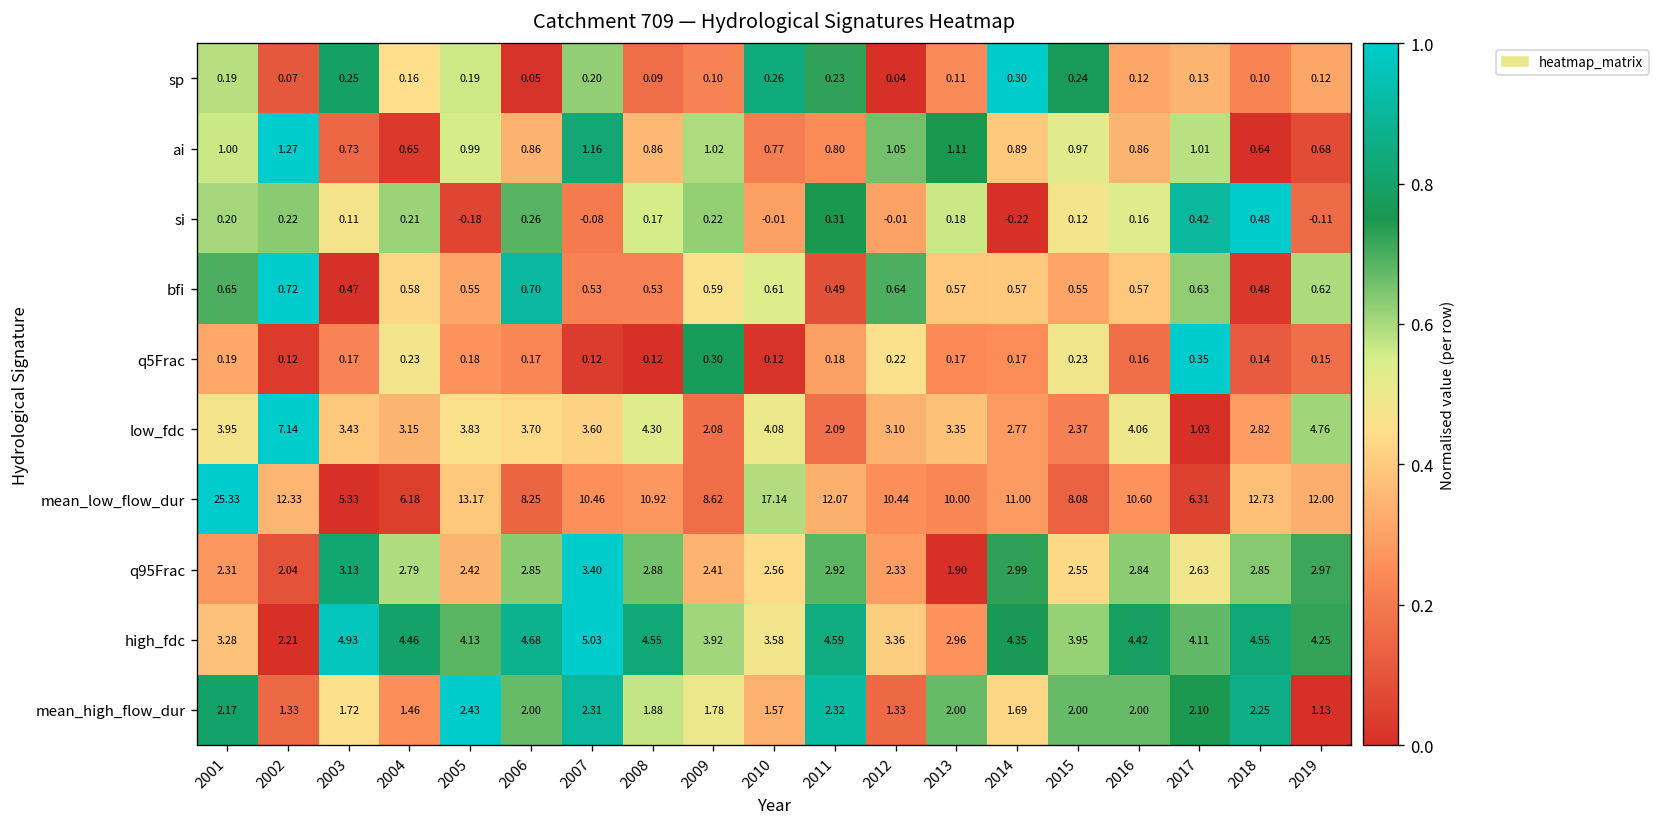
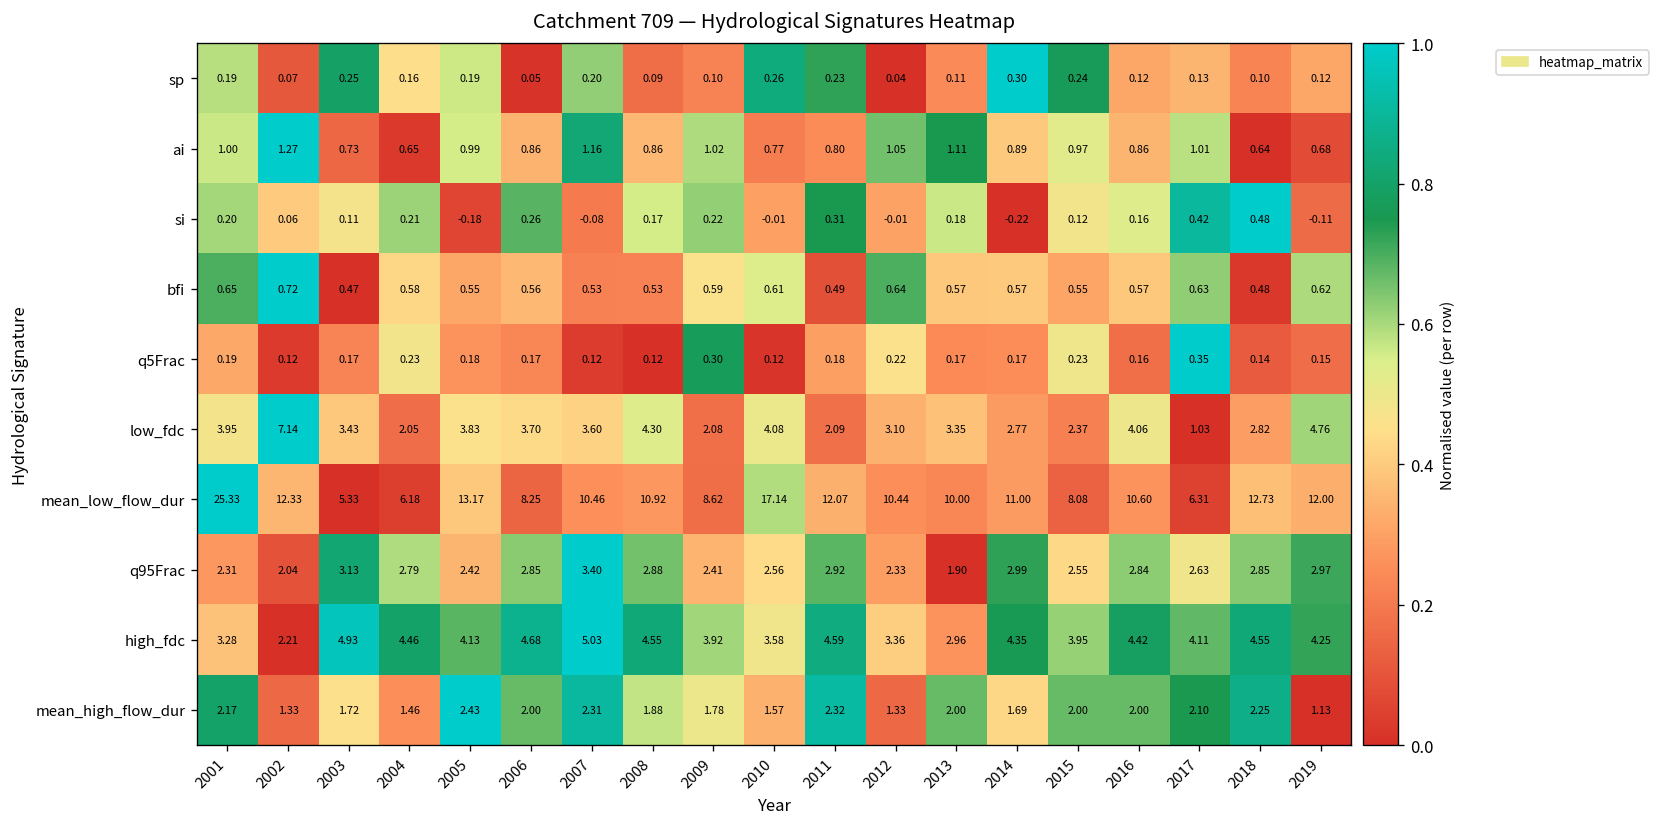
  {
    "sp": {
      "2001": 0.19,
      "2002": 0.07,
      "2003": 0.25,
      "2004": 0.16,
      "2005": 0.19,
      "2006": 0.05,
      "2007": 0.20,
      "2008": 0.09,
      "2009": 0.10,
      "2010": 0.26,
      "2011": 0.23,
      "2012": 0.04,
      "2013": 0.11,
      "2014": 0.30,
      "2015": 0.24,
      "2016": 0.12,
      "2017": 0.13,
      "2018": 0.10,
      "2019": 0.12
    },
    "ai": {
      "2001": 1.00,
      "2002": 1.27,
      "2003": 0.73,
      "2004": 0.65,
      "2005": 0.99,
      "2006": 0.86,
      "2007": 1.16,
      "2008": 0.86,
      "2009": 1.02,
      "2010": 0.77,
      "2011": 0.80,
      "2012": 1.05,
      "2013": 1.11,
      "2014": 0.89,
      "2015": 0.97,
      "2016": 0.86,
      "2017": 1.01,
      "2018": 0.64,
      "2019": 0.68
    },
    "si": {
      "2001": 0.20,
-     "2002": 0.22,
+     "2002": 0.06,
      "2003": 0.11,
      "2004": 0.21,
      "2005": -0.18,
      "2006": 0.26,
      "2007": -0.08,
      "2008": 0.17,
      "2009": 0.22,
      "2010": -0.01,
      "2011": 0.31,
      "2012": -0.01,
      "2013": 0.18,
      "2014": -0.22,
      "2015": 0.12,
      "2016": 0.16,
      "2017": 0.42,
      "2018": 0.48,
      "2019": -0.11
    },
    "bfi": {
      "2001": 0.65,
      "2002": 0.72,
      "2003": 0.47,
      "2004": 0.58,
      "2005": 0.55,
-     "2006": 0.70,
+     "2006": 0.56,
      "2007": 0.53,
      "2008": 0.53,
      "2009": 0.59,
      "2010": 0.61,
      "2011": 0.49,
      "2012": 0.64,
      "2013": 0.57,
      "2014": 0.57,
      "2015": 0.55,
      "2016": 0.57,
      "2017": 0.63,
      "2018": 0.48,
      "2019": 0.62
    },
    "q5Frac": {
      "2001": 0.19,
      "2002": 0.12,
      "2003": 0.17,
      "2004": 0.23,
      "2005": 0.18,
      "2006": 0.17,
      "2007": 0.12,
      "2008": 0.12,
      "2009": 0.30,
      "2010": 0.12,
      "2011": 0.18,
      "2012": 0.22,
      "2013": 0.17,
      "2014": 0.17,
      "2015": 0.23,
      "2016": 0.16,
      "2017": 0.35,
      "2018": 0.14,
      "2019": 0.15
    },
    "low_fdc": {
      "2001": 3.95,
      "2002": 7.14,
      "2003": 3.43,
-     "2004": 3.15,
+     "2004": 2.05,
      "2005": 3.83,
      "2006": 3.70,
      "2007": 3.60,
      "2008": 4.30,
      "2009": 2.08,
      "2010": 4.08,
      "2011": 2.09,
      "2012": 3.10,
      "2013": 3.35,
      "2014": 2.77,
      "2015": 2.37,
      "2016": 4.06,
      "2017": 1.03,
      "2018": 2.82,
      "2019": 4.76
    },
    "mean_low_flow_dur": {
      "2001": 25.33,
      "2002": 12.33,
      "2003": 5.33,
      "2004": 6.18,
      "2005": 13.17,
      "2006": 8.25,
      "2007": 10.46,
      "2008": 10.92,
      "2009": 8.62,
      "2010": 17.14,
      "2011": 12.07,
      "2012": 10.44,
      "2013": 10.00,
      "2014": 11.00,
      "2015": 8.08,
      "2016": 10.60,
      "2017": 6.31,
      "2018": 12.73,
      "2019": 12.00
    },
    "q95Frac": {
      "2001": 2.31,
      "2002": 2.04,
      "2003": 3.13,
      "2004": 2.79,
      "2005": 2.42,
      "2006": 2.85,
      "2007": 3.40,
      "2008": 2.88,
      "2009": 2.41,
      "2010": 2.56,
      "2011": 2.92,
      "2012": 2.33,
      "2013": 1.90,
      "2014": 2.99,
      "2015": 2.55,
      "2016": 2.84,
      "2017": 2.63,
      "2018": 2.85,
      "2019": 2.97
    },
    "high_fdc": {
      "2001": 3.28,
      "2002": 2.21,
      "2003": 4.93,
      "2004": 4.46,
      "2005": 4.13,
      "2006": 4.68,
      "2007": 5.03,
      "2008": 4.55,
      "2009": 3.92,
      "2010": 3.58,
      "2011": 4.59,
      "2012": 3.36,
      "2013": 2.96,
      "2014": 4.35,
      "2015": 3.95,
      "2016": 4.42,
      "2017": 4.11,
      "2018": 4.55,
      "2019": 4.25
    },
    "mean_high_flow_dur": {
      "2001": 2.17,
      "2002": 1.33,
      "2003": 1.72,
      "2004": 1.46,
      "2005": 2.43,
      "2006": 2.00,
      "2007": 2.31,
      "2008": 1.88,
      "2009": 1.78,
      "2010": 1.57,
      "2011": 2.32,
      "2012": 1.33,
      "2013": 2.00,
      "2014": 1.69,
      "2015": 2.00,
      "2016": 2.00,
      "2017": 2.10,
      "2018": 2.25,
      "2019": 1.13
    }
  }
